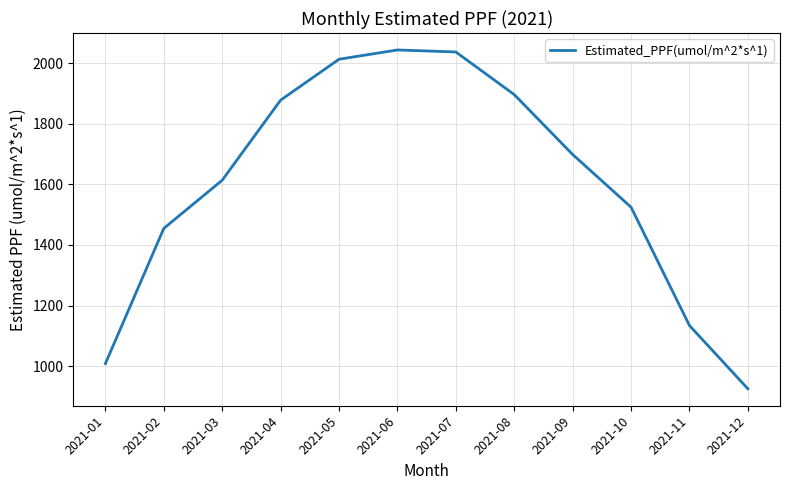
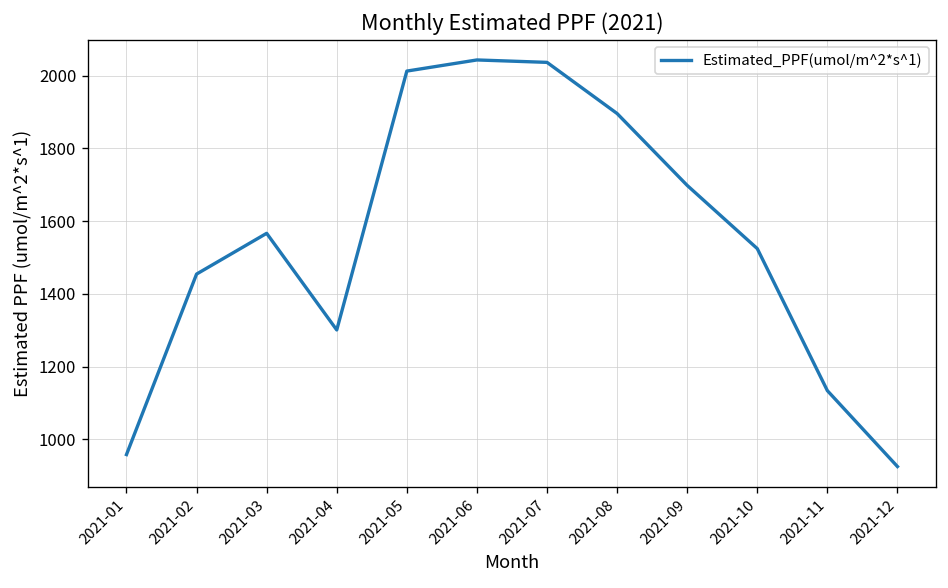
  {
-   "2021-01": 1010,
+   "2021-01": 960,
    "2021-02": 1450,
-   "2021-03": 1610,
-   "2021-04": 1880,
+   "2021-03": 1570,
+   "2021-04": 1300,
    "2021-05": 2010,
    "2021-06": 2040,
    "2021-07": 2040,
    "2021-08": 1900,
    "2021-09": 1700,
    "2021-10": 1520,
    "2021-11": 1130,
    "2021-12": 930
  }
